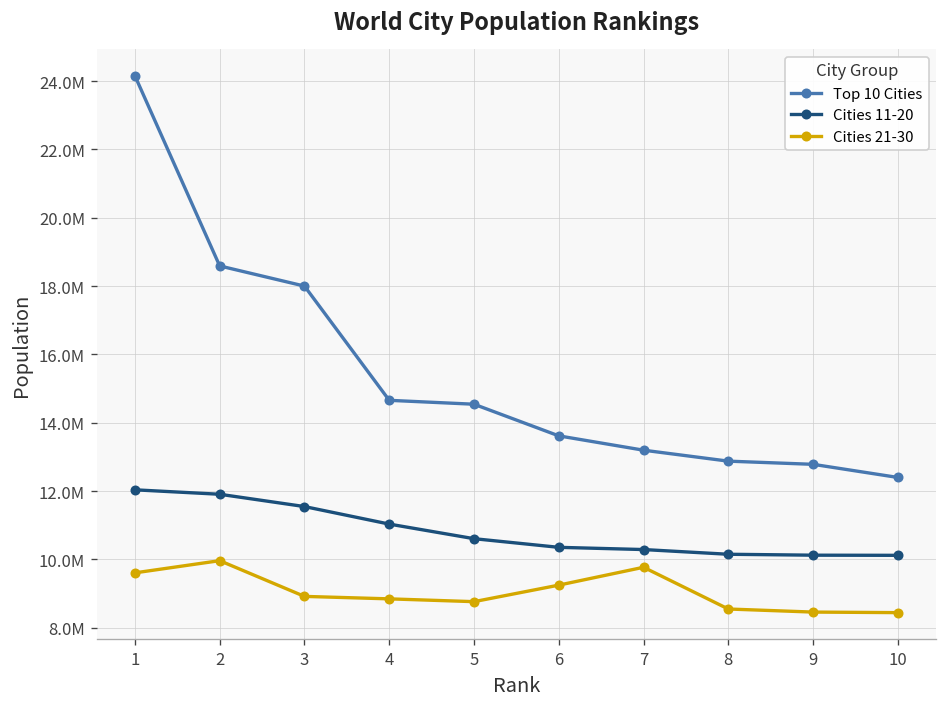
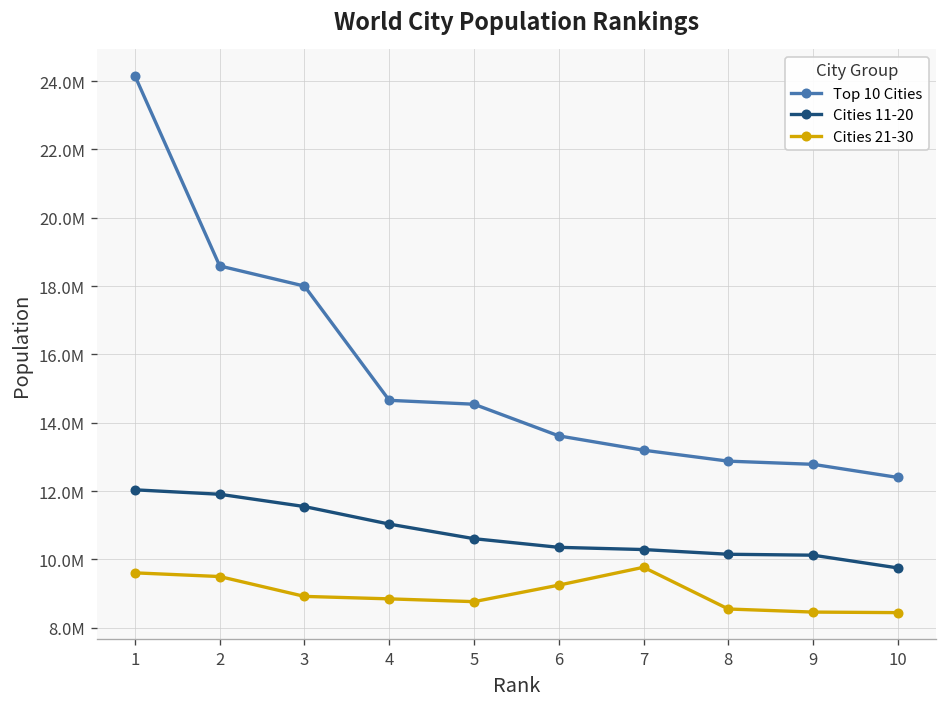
  {
    "Top 10 Cities": {
      "1": 24200000,
      "2": 18600000,
      "3": 18000000,
      "4": 14700000,
      "5": 14500000,
      "6": 13600000,
      "7": 13200000,
      "8": 12900000,
      "9": 12800000,
      "10": 12400000
    },
    "Cities 11-20": {
      "1": 12000000,
      "2": 11900000,
      "3": 11500000,
      "4": 11000000,
      "5": 10600000,
      "6": 10400000,
      "7": 10300000,
      "8": 10200000,
      "9": 10100000,
-     "10": 10100000
+     "10": 9800000
    },
    "Cities 21-30": {
      "1": 9600000,
-     "2": 10000000,
+     "2": 9500000,
      "3": 8900000,
      "4": 8800000,
      "5": 8800000,
      "6": 9200000,
      "7": 9800000,
      "8": 8600000,
      "9": 8500000,
      "10": 8400000
    }
  }
